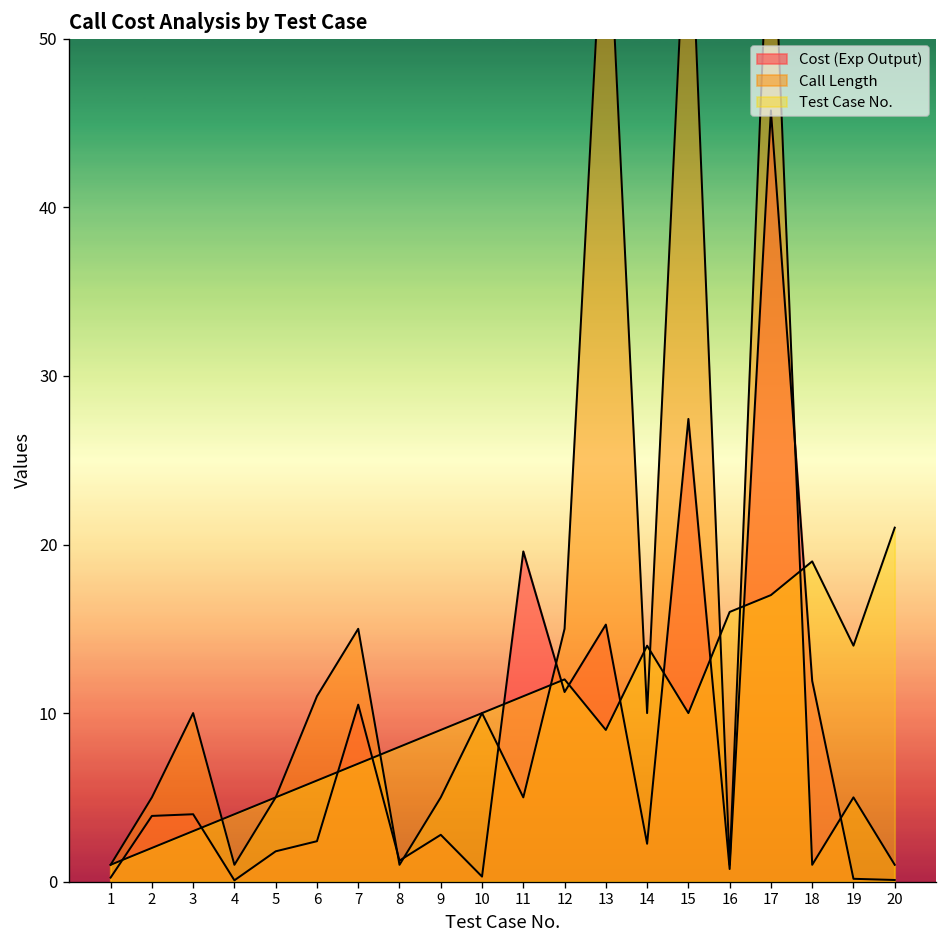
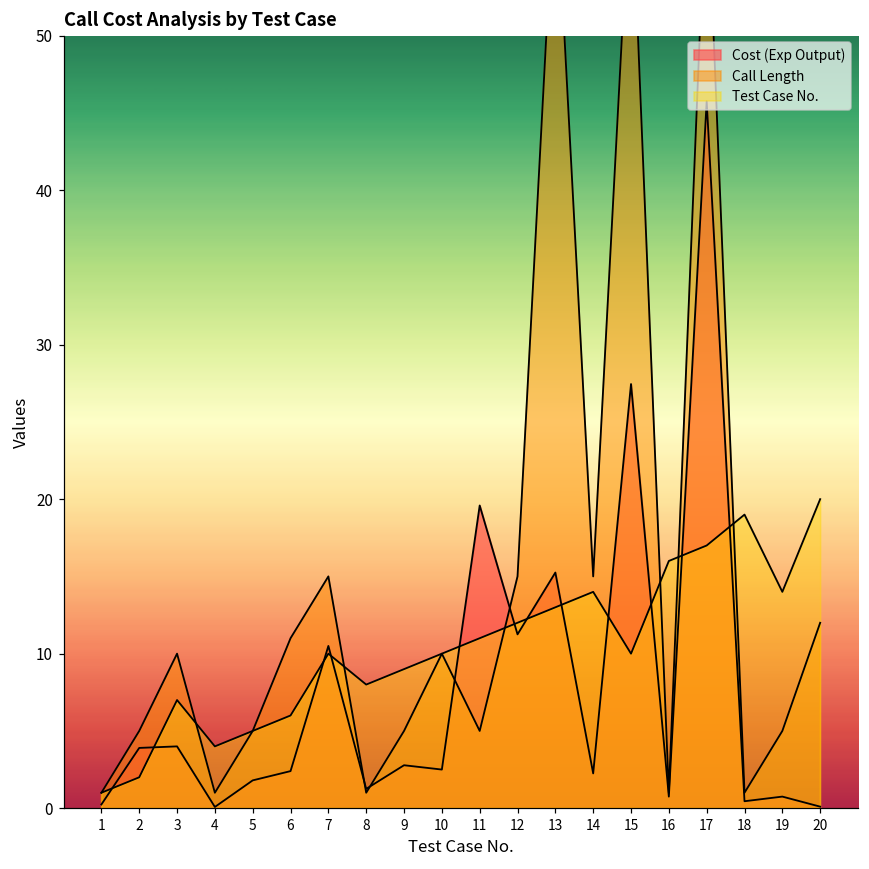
  {
    "Cost (Exp Output)": {
      "1": 0.2,
      "2": 3.9,
      "3": 4.0,
      "4": 0.1,
      "5": 1.8,
      "6": 2.4,
      "7": 10.5,
      "8": 1.3,
      "9": 2.8,
-     "10": 0.3,
+     "10": 2.5,
      "11": 19.6,
      "12": 11.3,
      "13": 15.3,
      "14": 2.3,
      "15": 27.5,
      "16": 0.8,
-     "18": 11.9,
-     "19": 0.2,
+     "18": 0.5,
+     "19": 0.8,
      "20": 0.1
    },
    "Call Length": {
      "2": 5,
      "3": 10,
      "4": 1,
      "6": 11,
      "7": 15,
      "8": 1,
      "9": 5,
      "11": 5,
      "12": 15,
-     "14": 10,
+     "14": 15,
      "16": 1,
      "18": 1,
      "19": 5,
-     "20": 1
+     "20": 12
    },
    "Test Case No.": {
      "2": 2,
-     "3": 3,
+     "3": 7,
      "4": 4,
      "6": 6,
-     "7": 7,
+     "7": 10,
      "8": 8,
      "9": 9,
      "11": 11,
      "12": 12,
-     "13": 9,
+     "13": 13,
      "14": 14,
      "15": 10,
      "16": 16,
      "17": 17,
      "18": 19,
      "19": 14,
-     "20": 21
+     "20": 20
    }
  }
